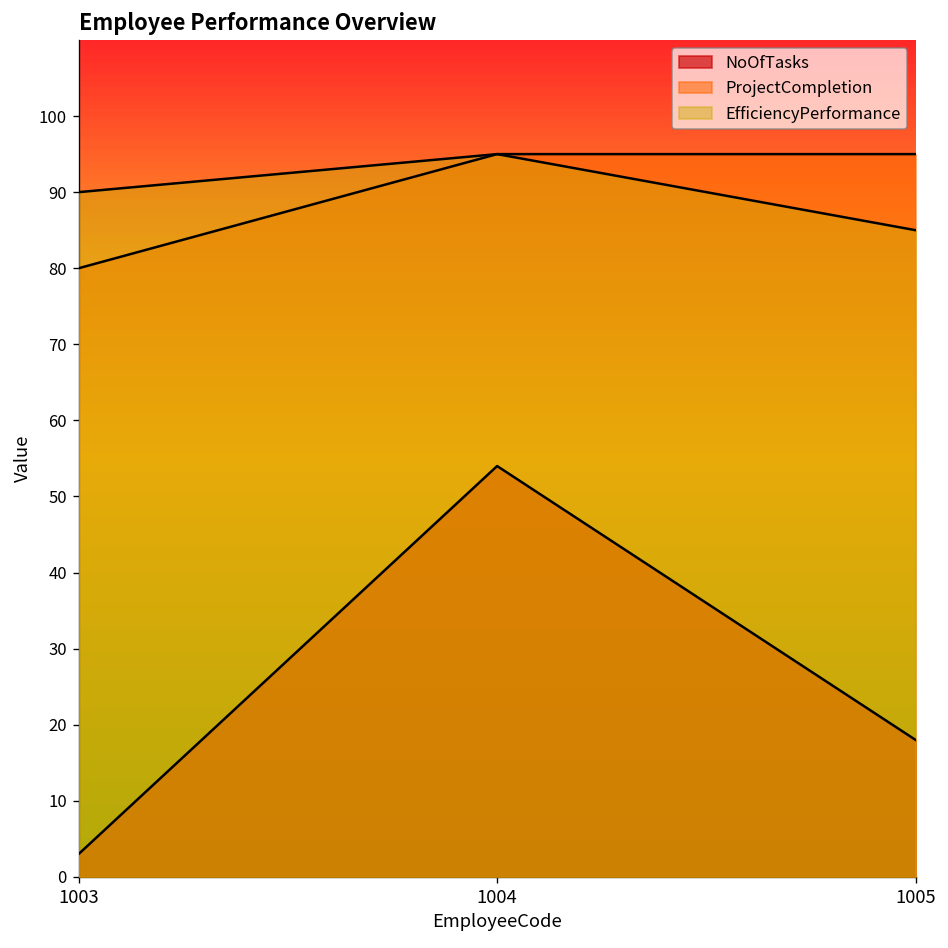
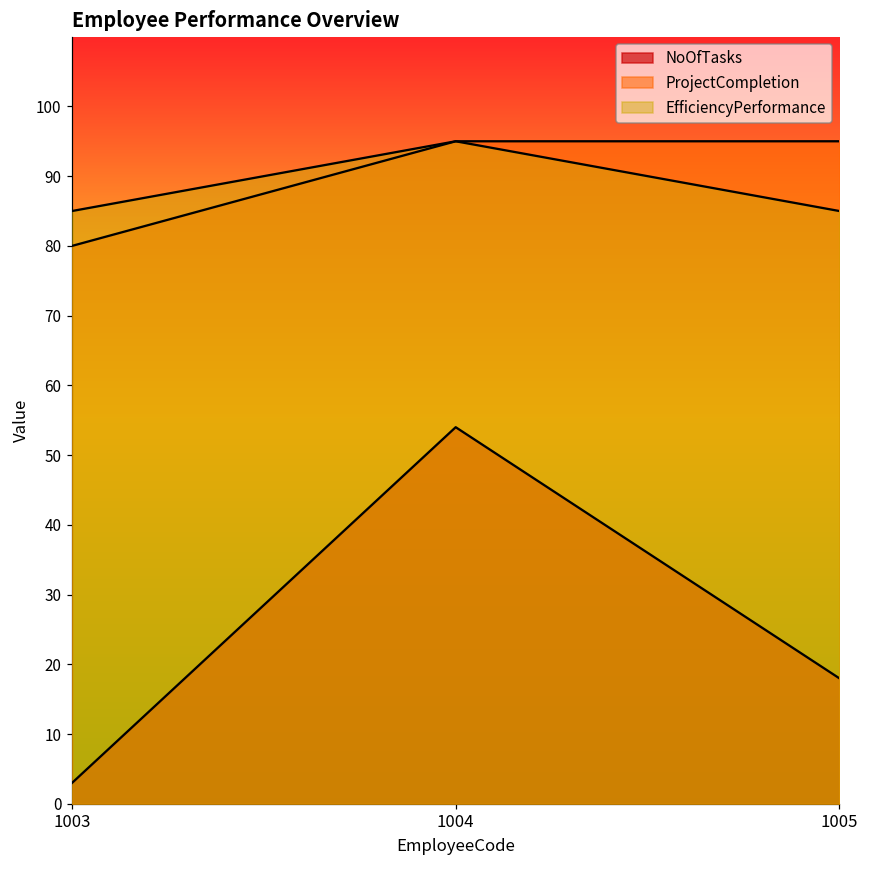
  {
    "NoOfTasks": {
      "1003": 3,
      "1004": 54,
      "1005": 18
    },
    "ProjectCompletion": {
      "1003": 80,
      "1005": 95
    },
    "EfficiencyPerformance": {
-     "1003": 90,
+     "1003": 85,
      "1005": 85
    }
  }
